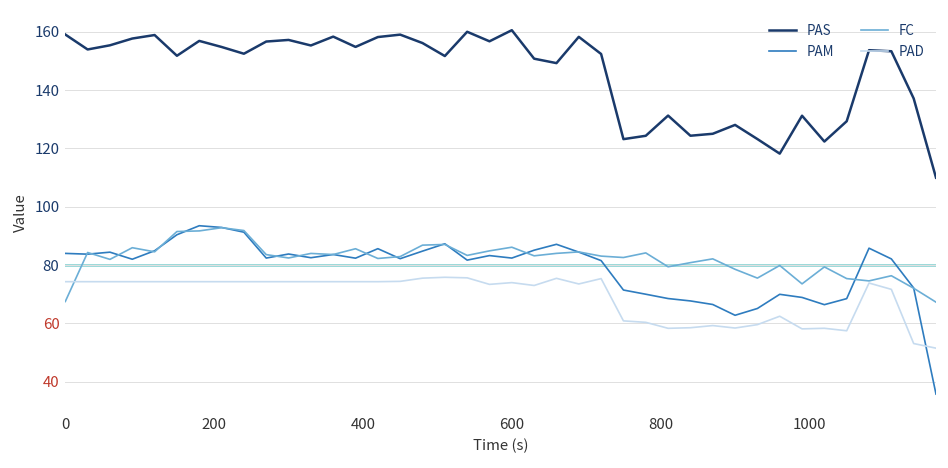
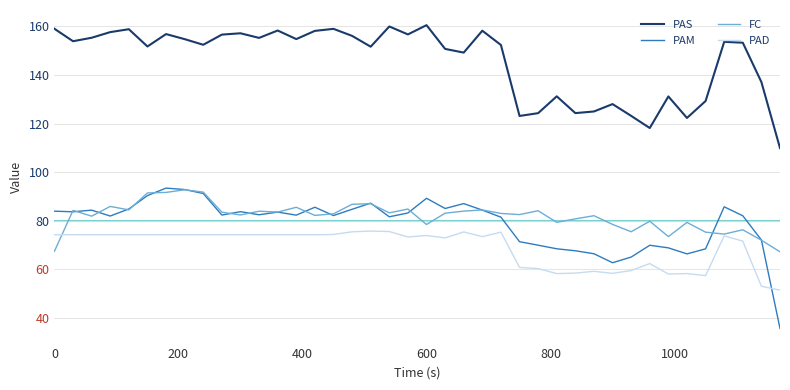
  {
    "PAS": {
      "0": 159,
      "600": 161
    },
    "PAM": {
      "0": 84,
-     "600": 82
+     "600": 89
    },
    "FC": {
      "0": 68,
-     "600": 86
+     "600": 79
    },
    "PAD": {
      "0": 74,
      "600": 74
    }
  }
